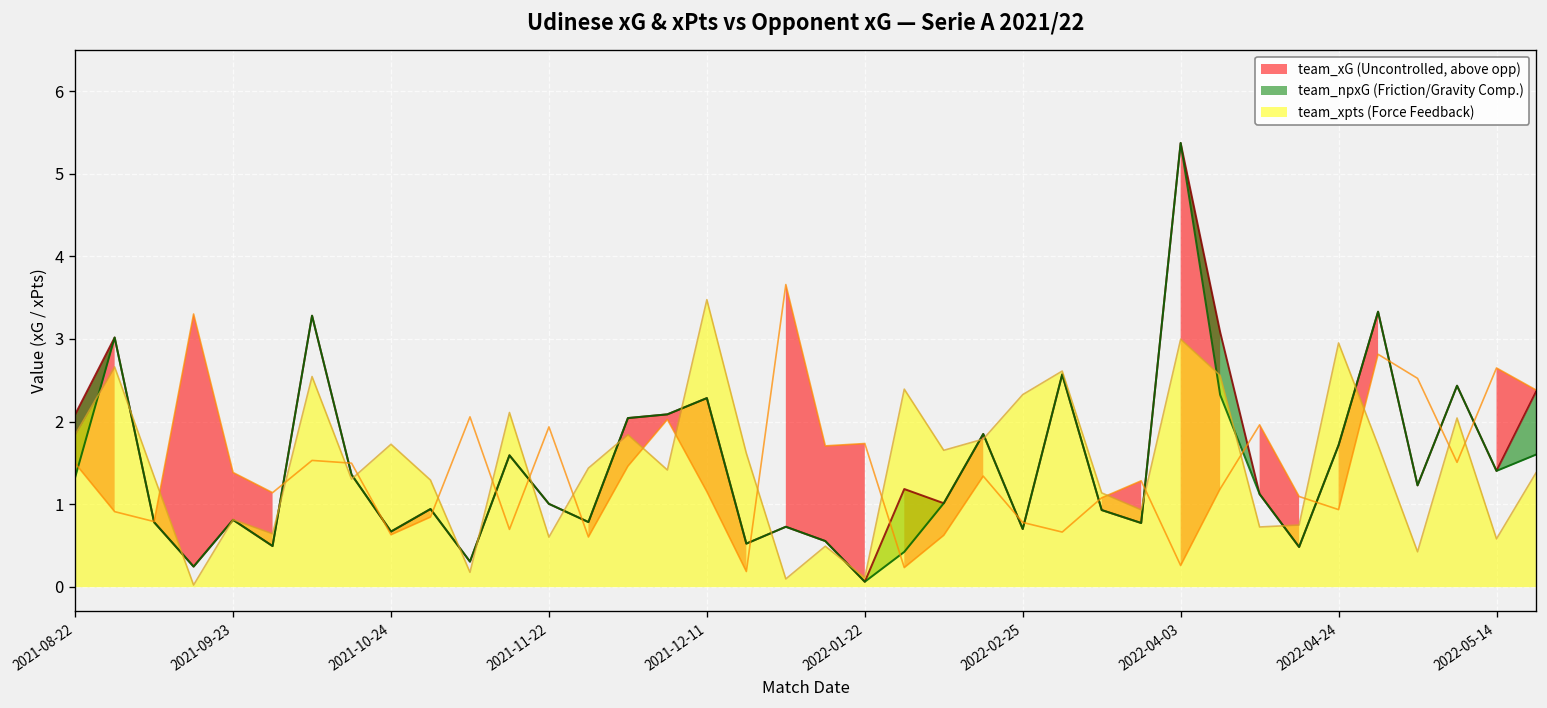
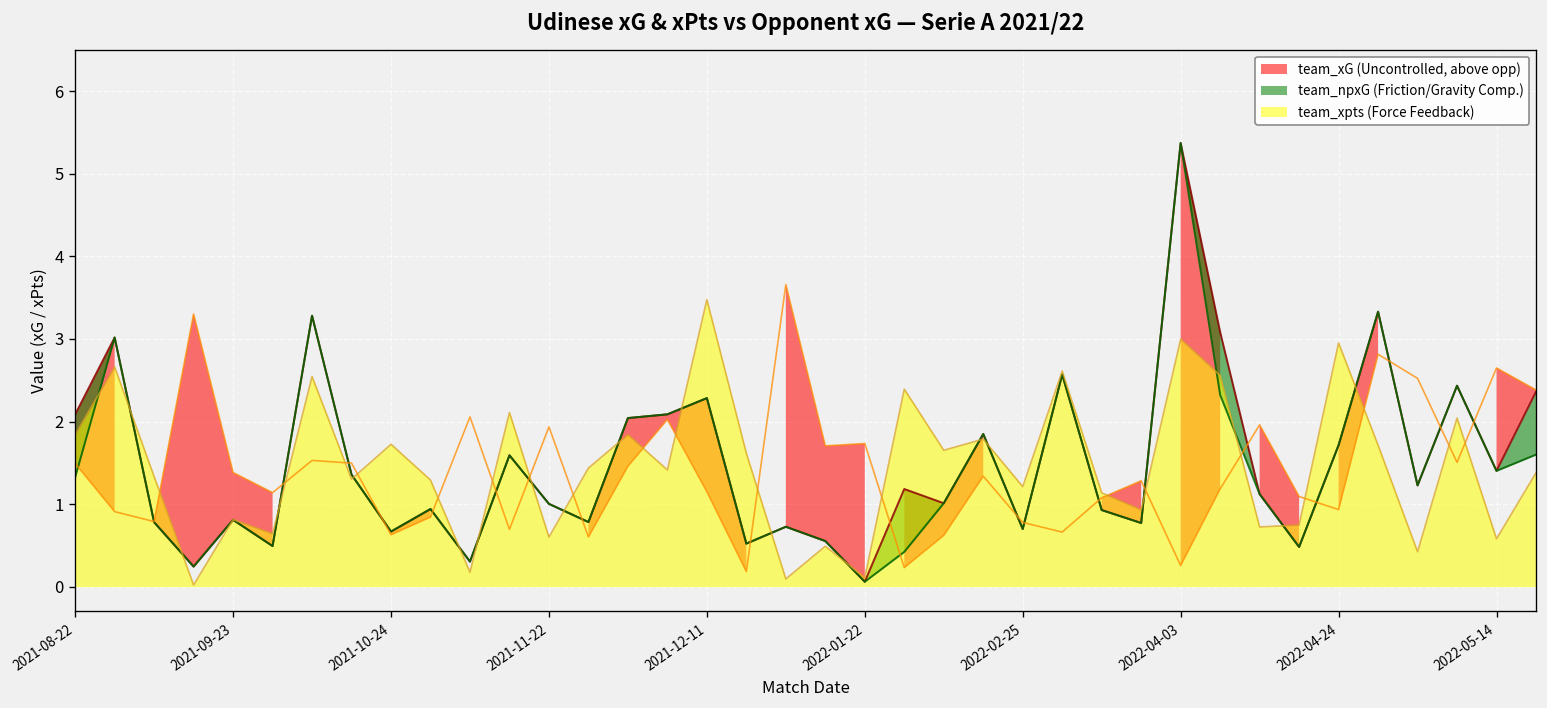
  {
    "team_xpts (Force Feedback)": {
      "2021-08-22": 1.8,
      "2021-10-24": 1.7,
      "2021-11-22": 0.6,
      "2021-12-11": 3.5,
      "2022-01-22": 0.1,
-     "2022-02-25": 2.3,
+     "2022-02-25": 1.2,
      "2022-04-03": 3.0,
      "2022-04-24": 3.0,
      "2022-05-14": 0.6
    }
  }
